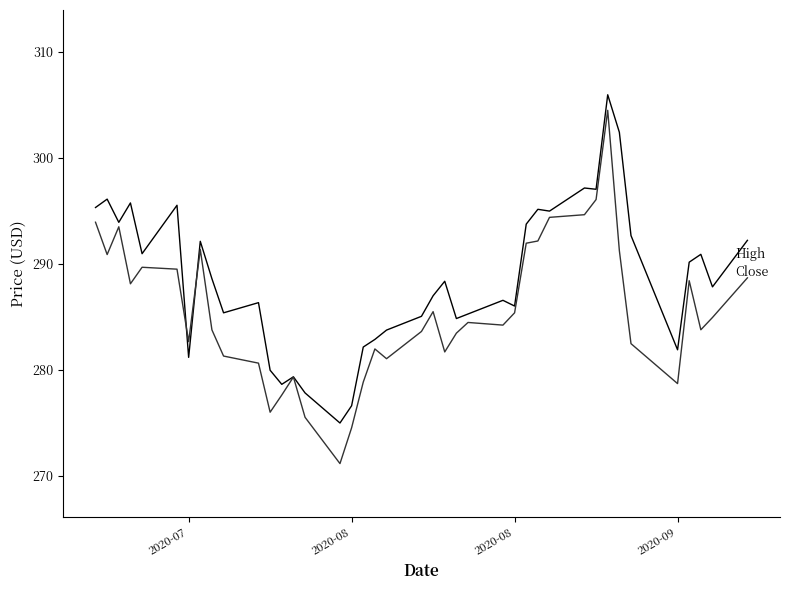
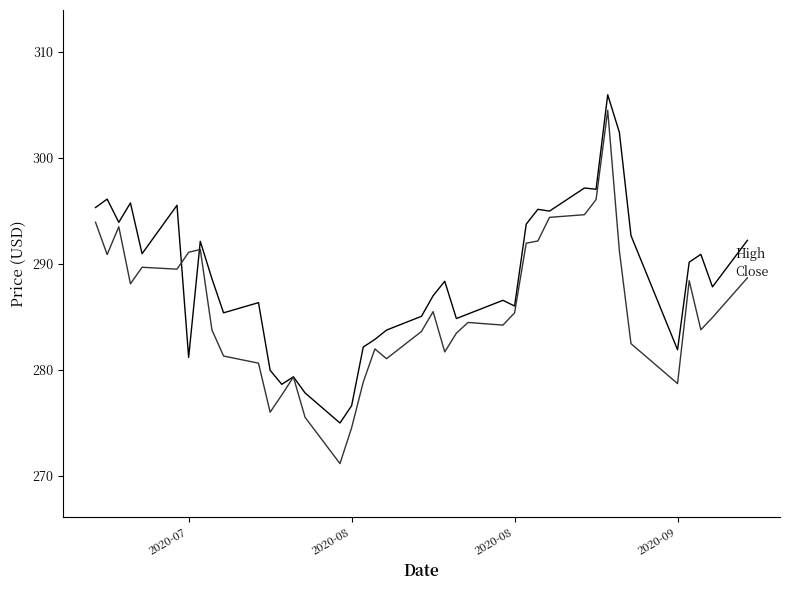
  {
    "High": {
      "2020-07": 281.2,
      "2020-09": 281.9
    },
    "Close": {
-     "2020-07": 282.7,
+     "2020-07": 291.1,
      "2020-09": 278.7
    }
  }
